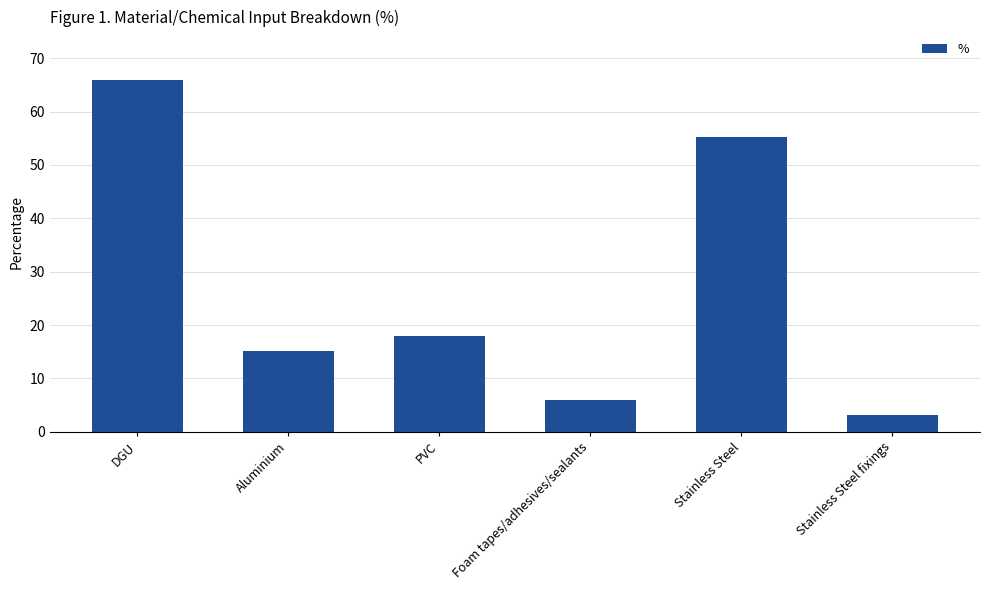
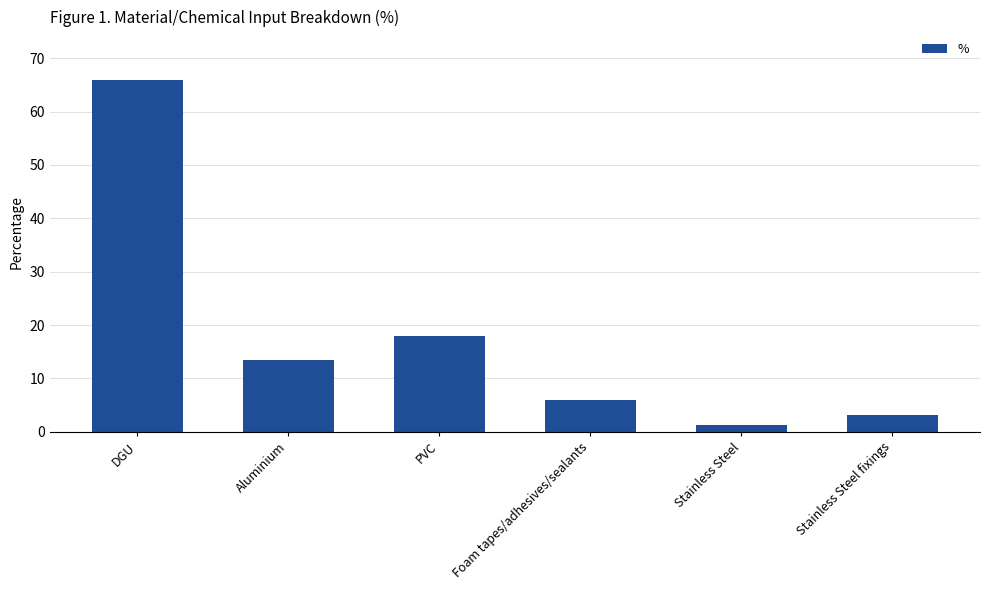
  {
    "DGU": 66,
-   "Aluminium": 15,
+   "Aluminium": 13,
    "PVC": 18,
    "Foam tapes/adhesives/sealants": 6,
-   "Stainless Steel": 55,
+   "Stainless Steel": 1,
    "Stainless Steel fixings": 3
  }
